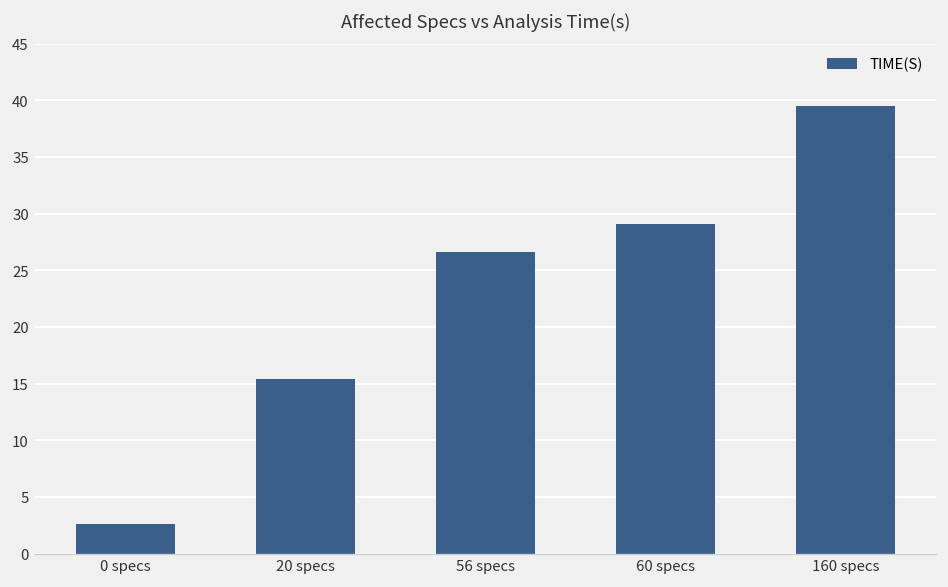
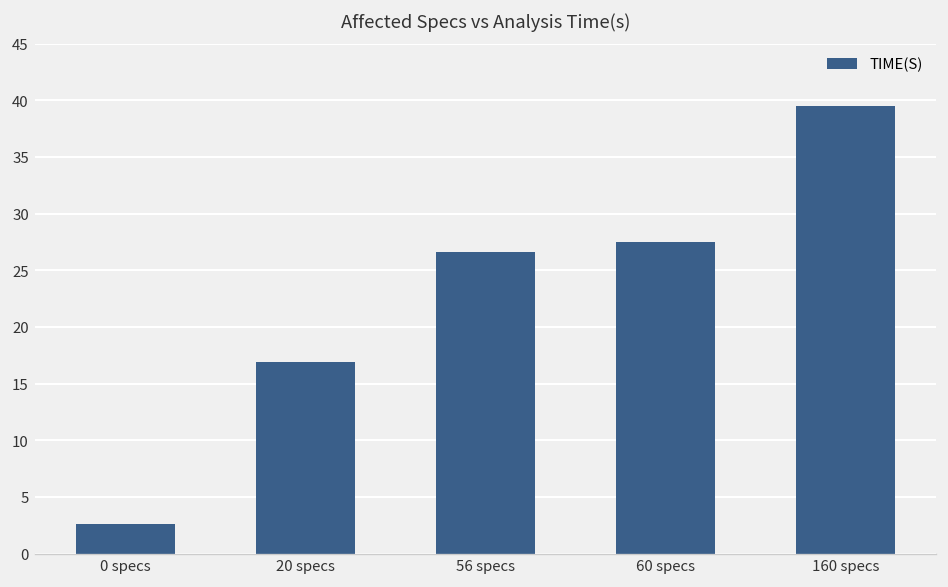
  {
    "0 specs": 3,
-   "20 specs": 15,
+   "20 specs": 17,
    "56 specs": 27,
-   "60 specs": 29,
+   "60 specs": 27,
    "160 specs": 39
  }
